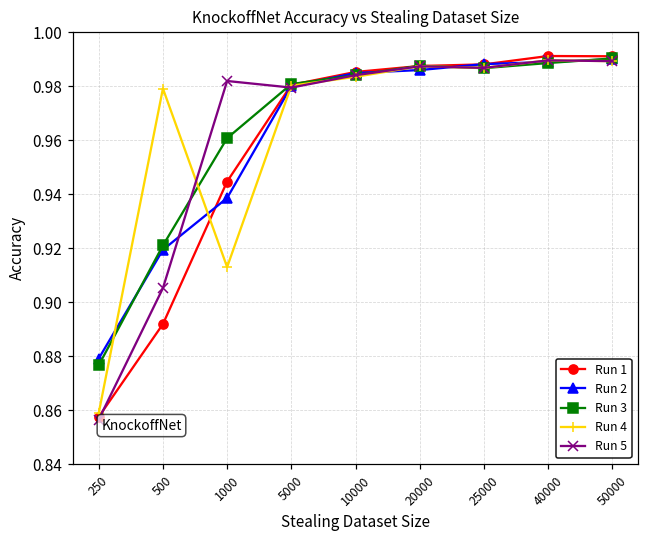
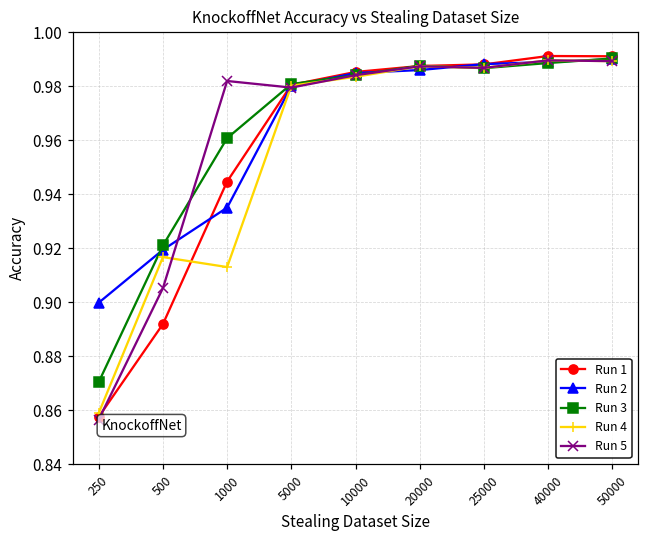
  {
    "Run 1": {
      "500": 0.892,
      "1000": 0.945,
      "40000": 0.991
    },
    "Run 2": {
-     "250": 0.879,
+     "250": 0.900,
      "500": 0.919,
-     "1000": 0.939,
+     "1000": 0.935,
      "20000": 0.986
    },
    "Run 3": {
-     "250": 0.877,
+     "250": 0.870,
      "500": 0.921,
      "1000": 0.961
    },
    "Run 4": {
      "250": 0.859,
-     "500": 0.979,
+     "500": 0.917,
      "1000": 0.913
    },
    "Run 5": {
      "500": 0.905,
      "1000": 0.982
    }
  }
